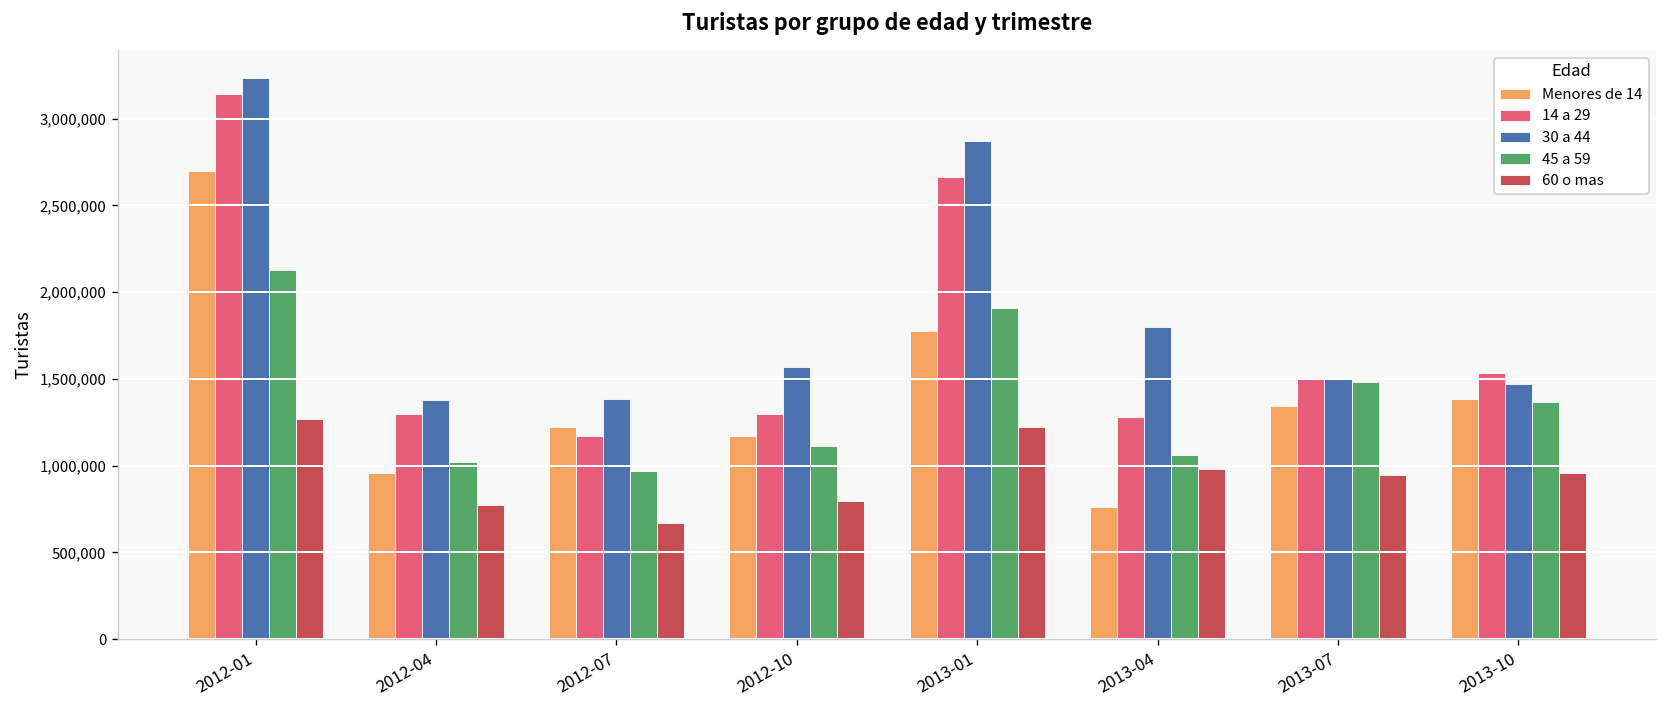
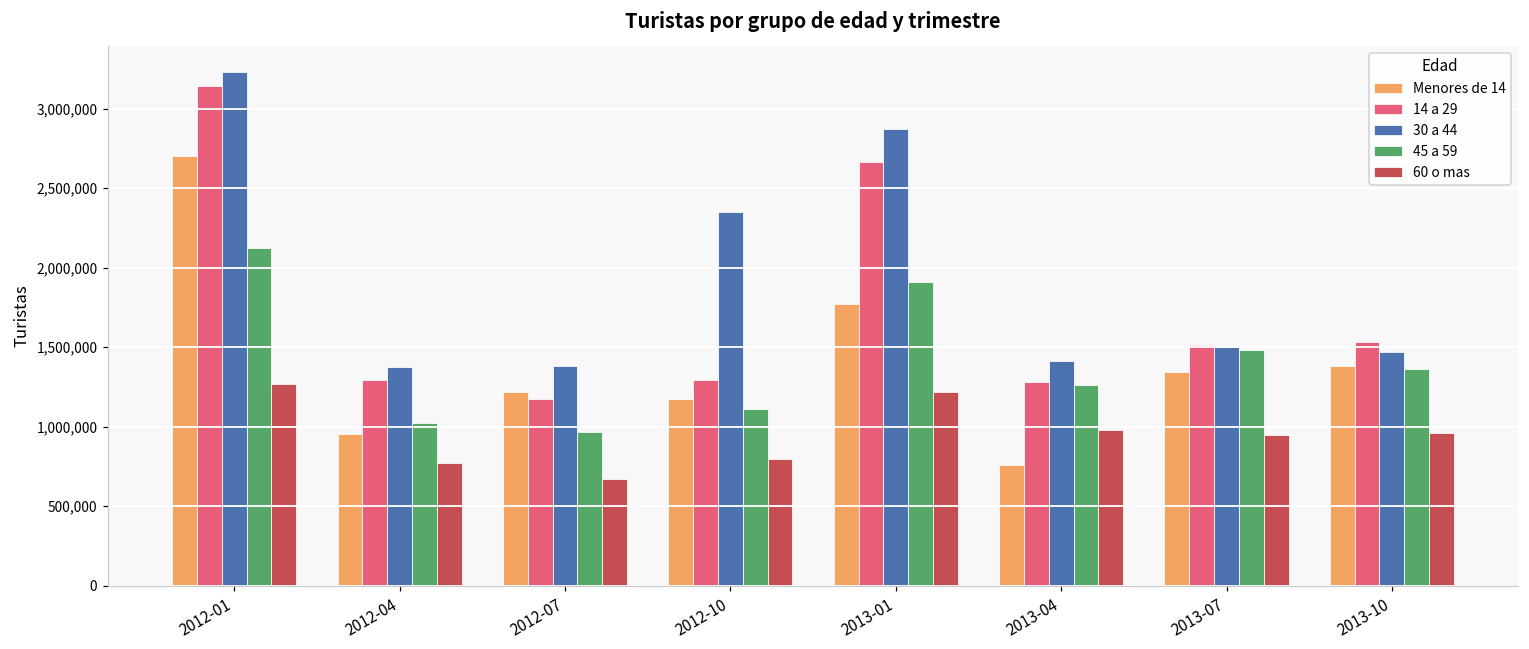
  {
    "Menores de 14": {
      "2012-01": "2,700,000",
      "2012-04": "960,000",
      "2012-07": "1,220,000",
      "2012-10": "1,170,000",
      "2013-01": "1,770,000",
      "2013-04": "760,000",
      "2013-07": "1,340,000",
      "2013-10": "1,380,000"
    },
    "30 a 44": {
      "2012-01": "3,230,000",
      "2012-04": "1,380,000",
      "2012-07": "1,380,000",
-     "2012-10": "1,570,000",
+     "2012-10": "2,350,000",
      "2013-01": "2,870,000",
-     "2013-04": "1,800,000",
+     "2013-04": "1,410,000",
      "2013-07": "1,500,000",
      "2013-10": "1,470,000"
    },
    "45 a 59": {
      "2012-01": "2,130,000",
      "2012-04": "1,020,000",
      "2012-07": "970,000",
      "2012-10": "1,110,000",
      "2013-01": "1,910,000",
-     "2013-04": "1,060,000",
+     "2013-04": "1,260,000",
      "2013-07": "1,480,000",
      "2013-10": "1,370,000"
    }
  }
